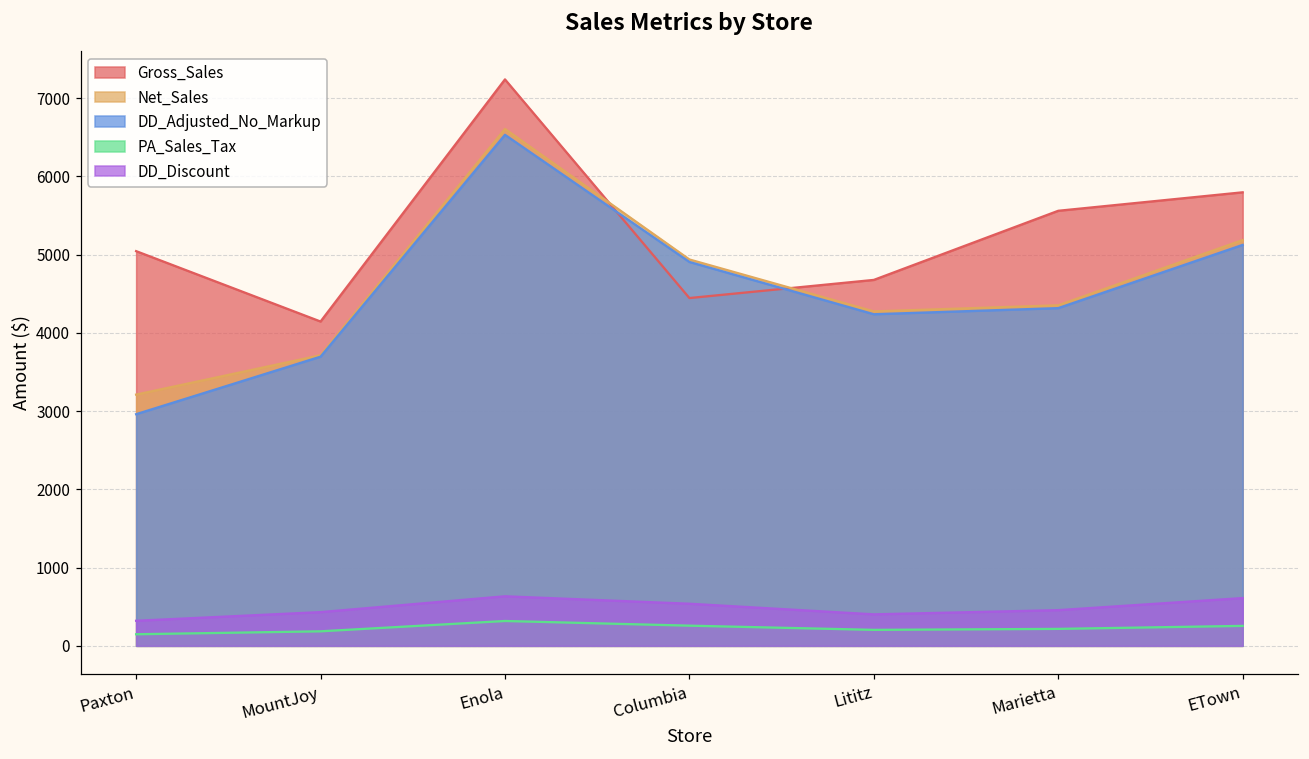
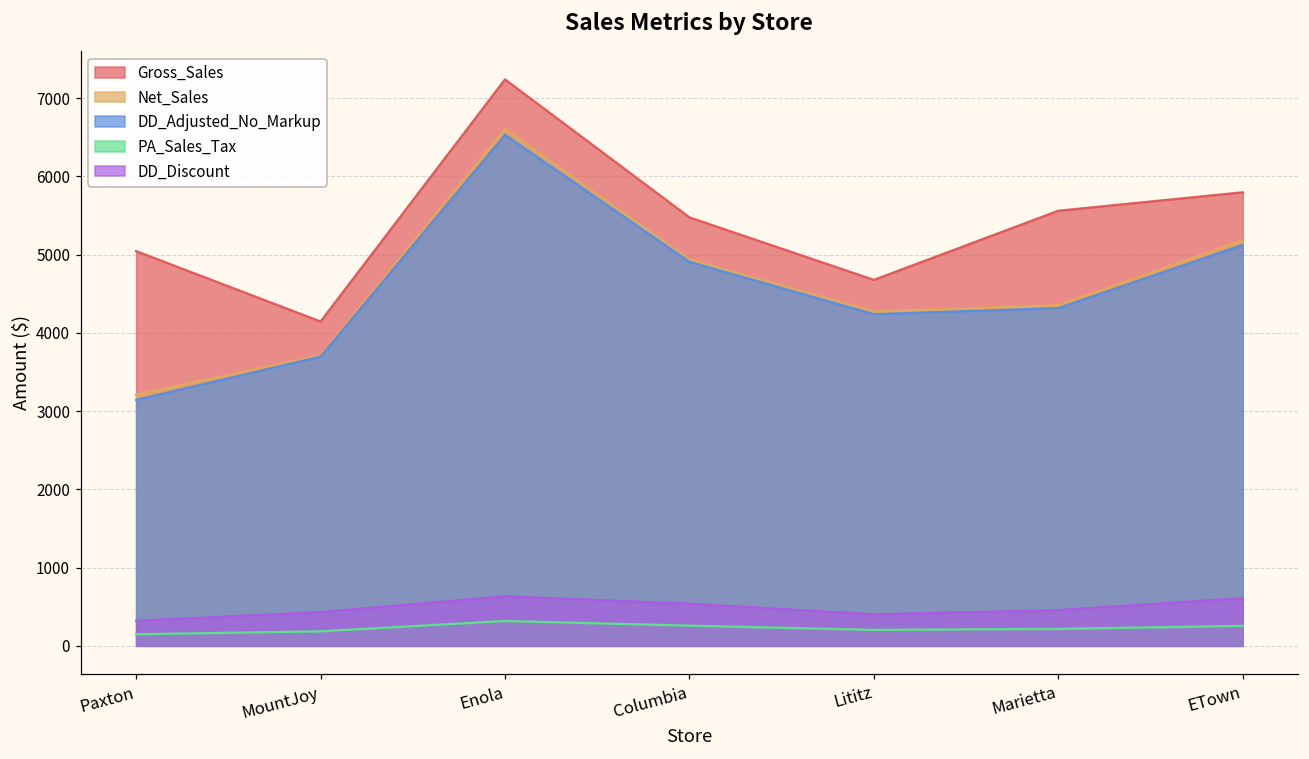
  {
    "Gross_Sales": {
      "Paxton": 5000,
      "MountJoy": 4100,
      "Enola": 7200,
-     "Columbia": 4400,
+     "Columbia": 5500,
      "Lititz": 4700,
      "Marietta": 5600,
      "ETown": 5800
    },
    "Net_Sales": {
      "Paxton": 3200,
      "Enola": 6600,
      "Lititz": 4300,
      "Marietta": 4400,
      "ETown": 5200
    },
    "DD_Adjusted_No_Markup": {
-     "Paxton": 3000,
+     "Paxton": 3100,
      "Enola": 6500,
      "Lititz": 4200,
      "Marietta": 4300,
      "ETown": 5100
    },
    "PA_Sales_Tax": {
      "Paxton": 100,
      "MountJoy": 200,
      "Enola": 300,
      "Columbia": 300,
      "Lititz": 200,
      "Marietta": 200,
      "ETown": 300
    },
    "DD_Discount": {
      "Paxton": 300,
      "MountJoy": 400,
      "Enola": 600,
      "Columbia": 500,
      "Lititz": 400,
      "Marietta": 500,
      "ETown": 600
    }
  }
